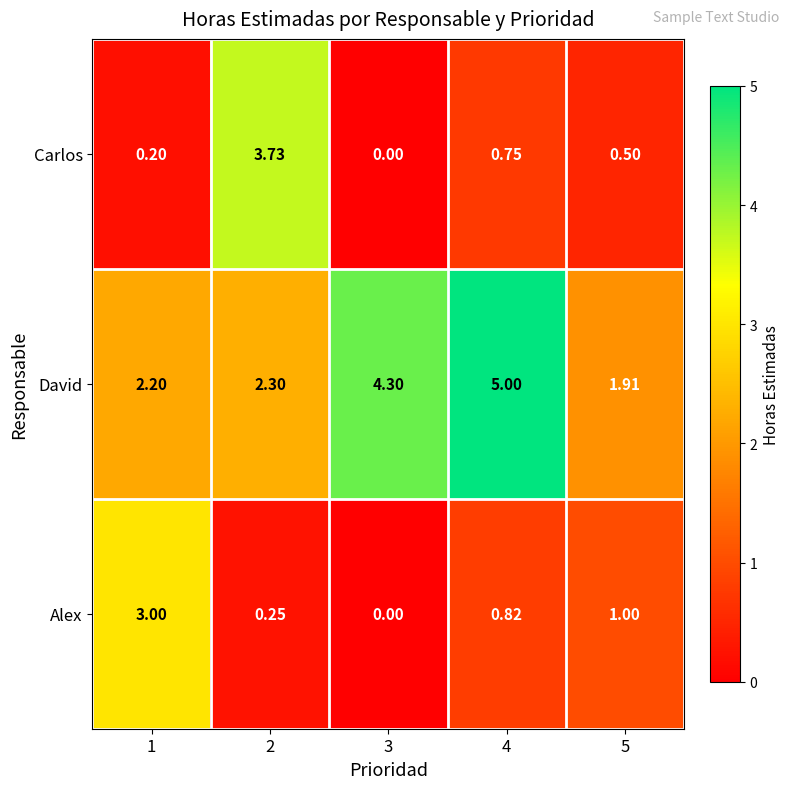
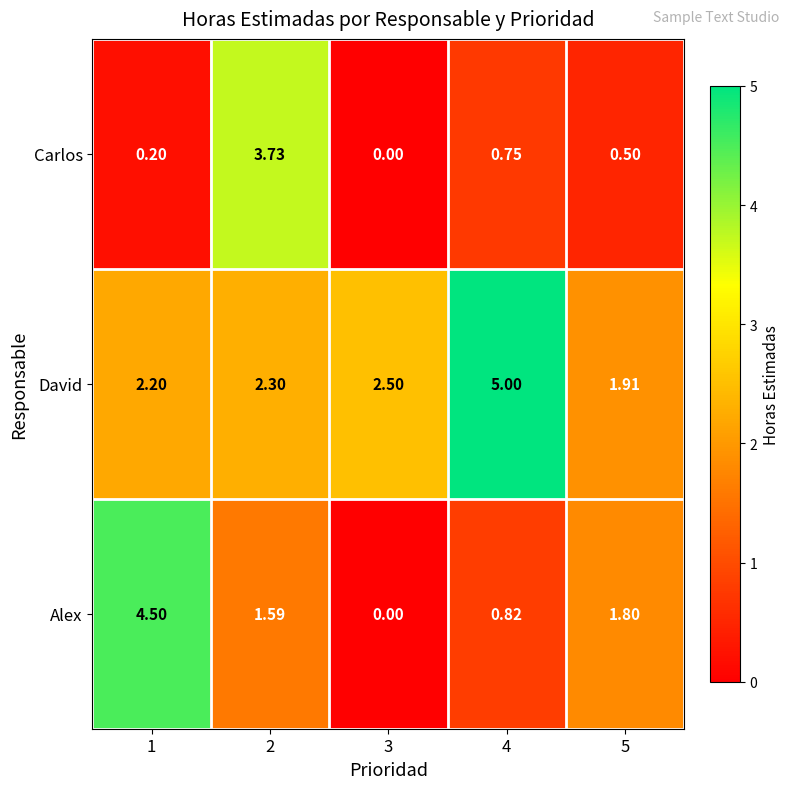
  {
    "Carlos": {
      "1": 0.20,
      "2": 3.73,
      "3": 0.00,
      "4": 0.75,
      "5": 0.50
    },
    "David": {
      "1": 2.20,
      "2": 2.30,
-     "3": 4.30,
+     "3": 2.50,
      "4": 5.00,
      "5": 1.91
    },
    "Alex": {
-     "1": 3.00,
-     "2": 0.25,
+     "1": 4.50,
+     "2": 1.59,
      "3": 0.00,
      "4": 0.82,
-     "5": 1.00
+     "5": 1.80
    }
  }
